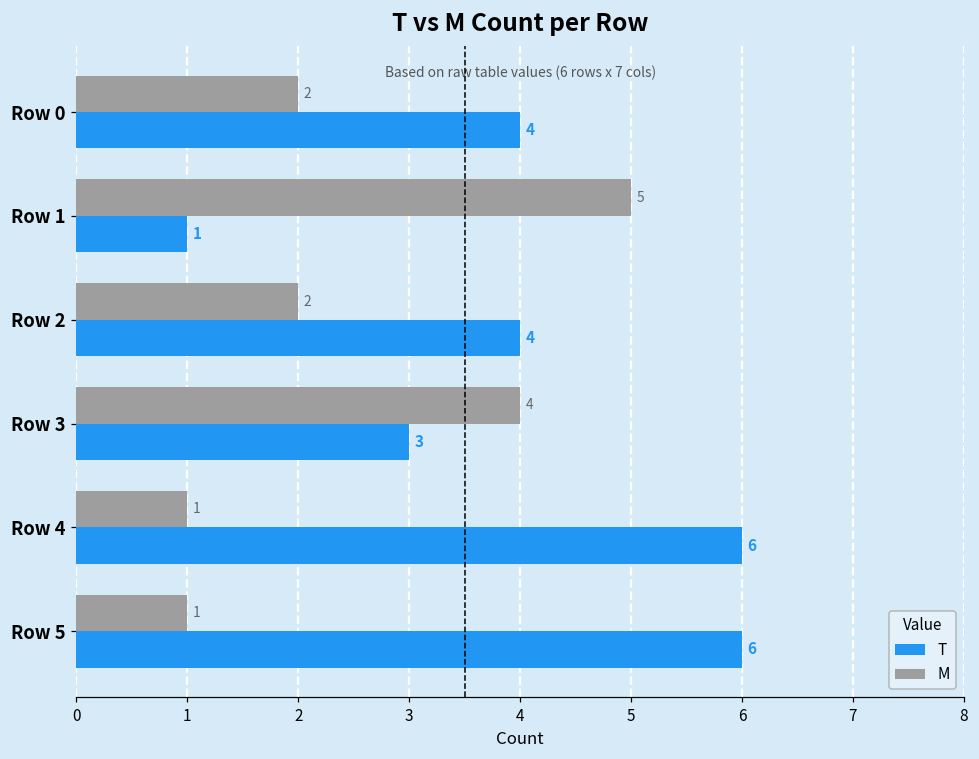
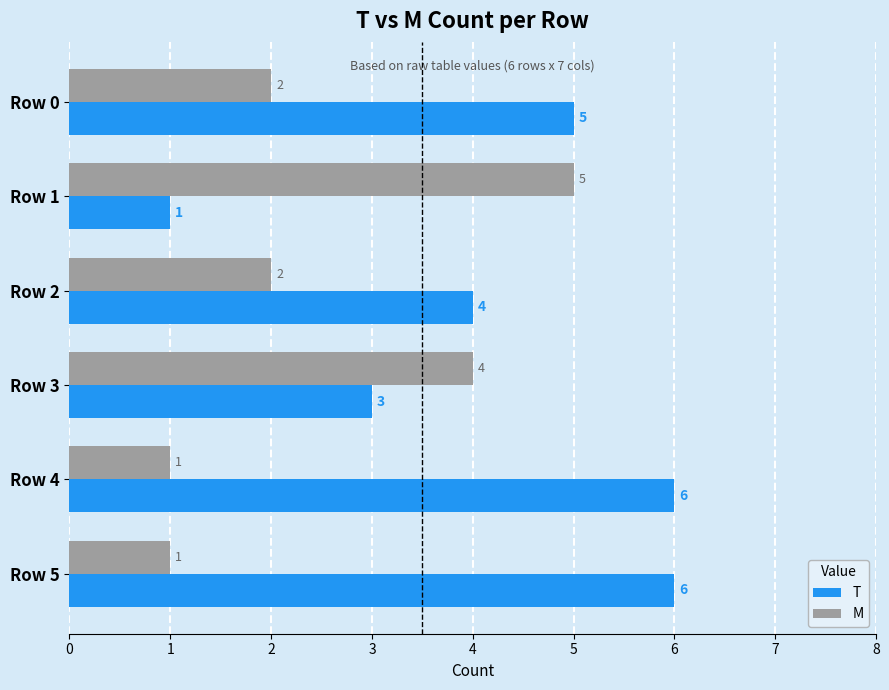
  {
    "T": {
-     "Row 0": 4,
+     "Row 0": 5,
      "Row 1": 1,
      "Row 2": 4,
      "Row 3": 3,
      "Row 4": 6,
      "Row 5": 6
    },
    "M": {
      "Row 0": 2,
      "Row 1": 5,
      "Row 2": 2,
      "Row 3": 4,
      "Row 4": 1,
      "Row 5": 1
    }
  }
